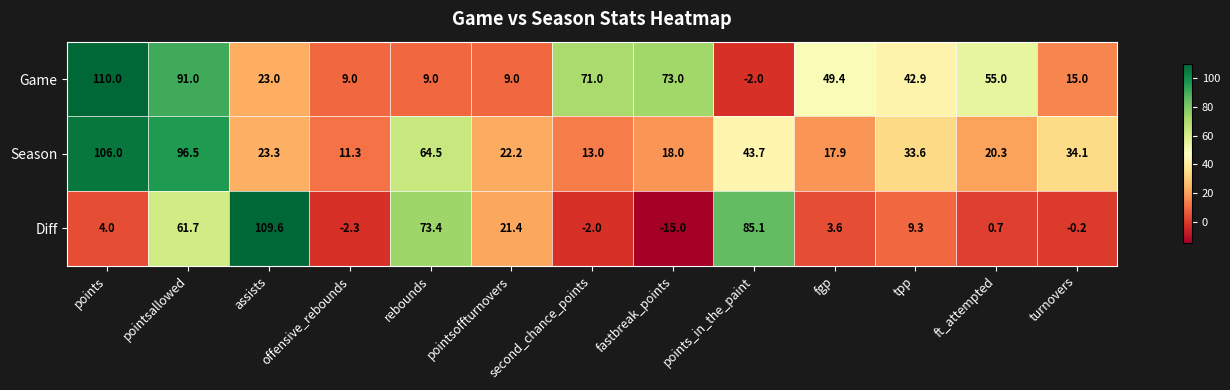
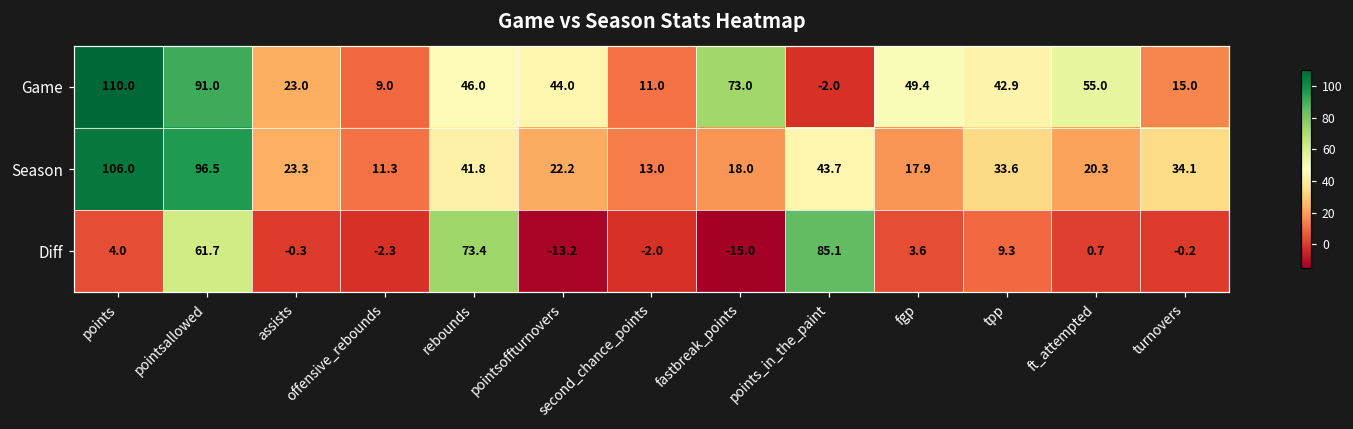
  {
    "Game": {
      "points": 110.0,
      "pointsallowed": 91.0,
      "assists": 23.0,
      "offensive_rebounds": 9.0,
-     "rebounds": 9.0,
-     "pointsoffturnovers": 9.0,
-     "second_chance_points": 71.0,
+     "rebounds": 46.0,
+     "pointsoffturnovers": 44.0,
+     "second_chance_points": 11.0,
      "fastbreak_points": 73.0,
      "points_in_the_paint": -2.0,
      "fgp": 49.4,
      "tpp": 42.9,
      "ft_attempted": 55.0,
      "turnovers": 15.0
    },
    "Season": {
      "points": 106.0,
      "pointsallowed": 96.5,
      "assists": 23.3,
      "offensive_rebounds": 11.3,
-     "rebounds": 64.5,
+     "rebounds": 41.8,
      "pointsoffturnovers": 22.2,
      "second_chance_points": 13.0,
      "fastbreak_points": 18.0,
      "points_in_the_paint": 43.7,
      "fgp": 17.9,
      "tpp": 33.6,
      "ft_attempted": 20.3,
      "turnovers": 34.1
    },
    "Diff": {
      "points": 4.0,
      "pointsallowed": 61.7,
-     "assists": 109.6,
+     "assists": -0.3,
      "offensive_rebounds": -2.3,
      "rebounds": 73.4,
-     "pointsoffturnovers": 21.4,
+     "pointsoffturnovers": -13.2,
      "second_chance_points": -2.0,
      "fastbreak_points": -15.0,
      "points_in_the_paint": 85.1,
      "fgp": 3.6,
      "tpp": 9.3,
      "ft_attempted": 0.7,
      "turnovers": -0.2
    }
  }
